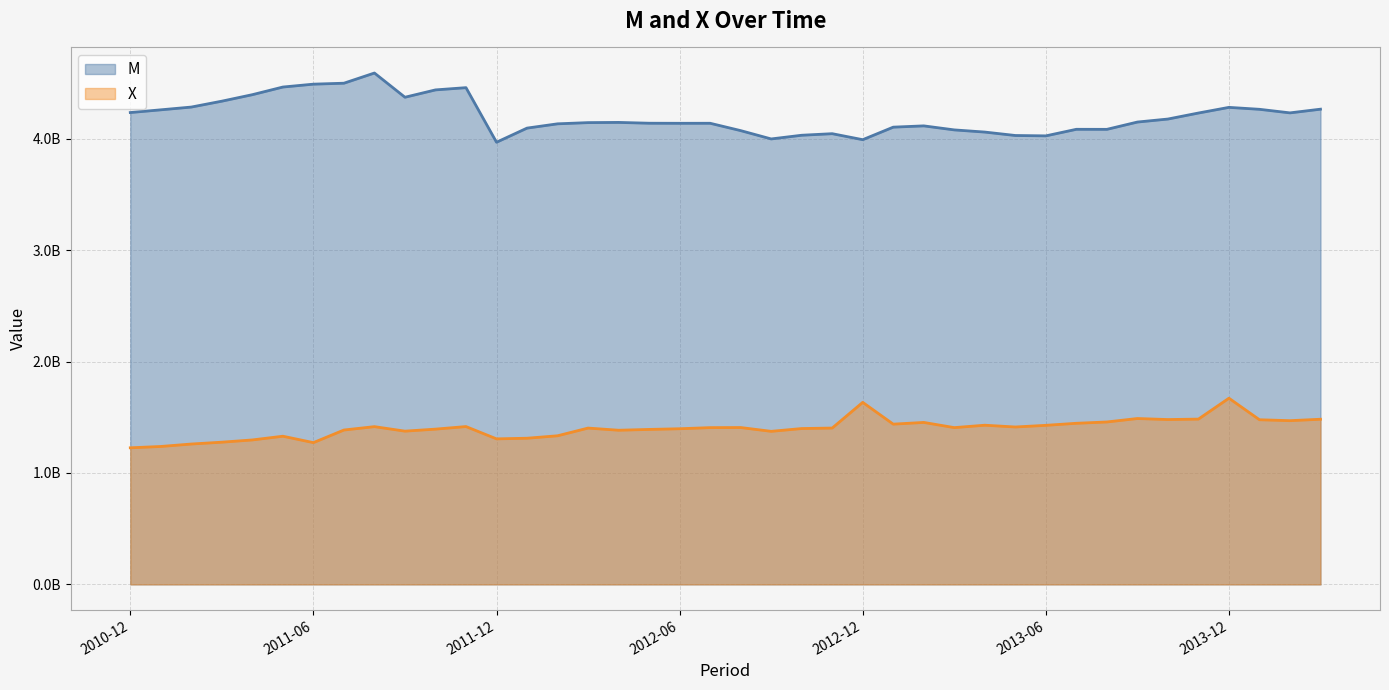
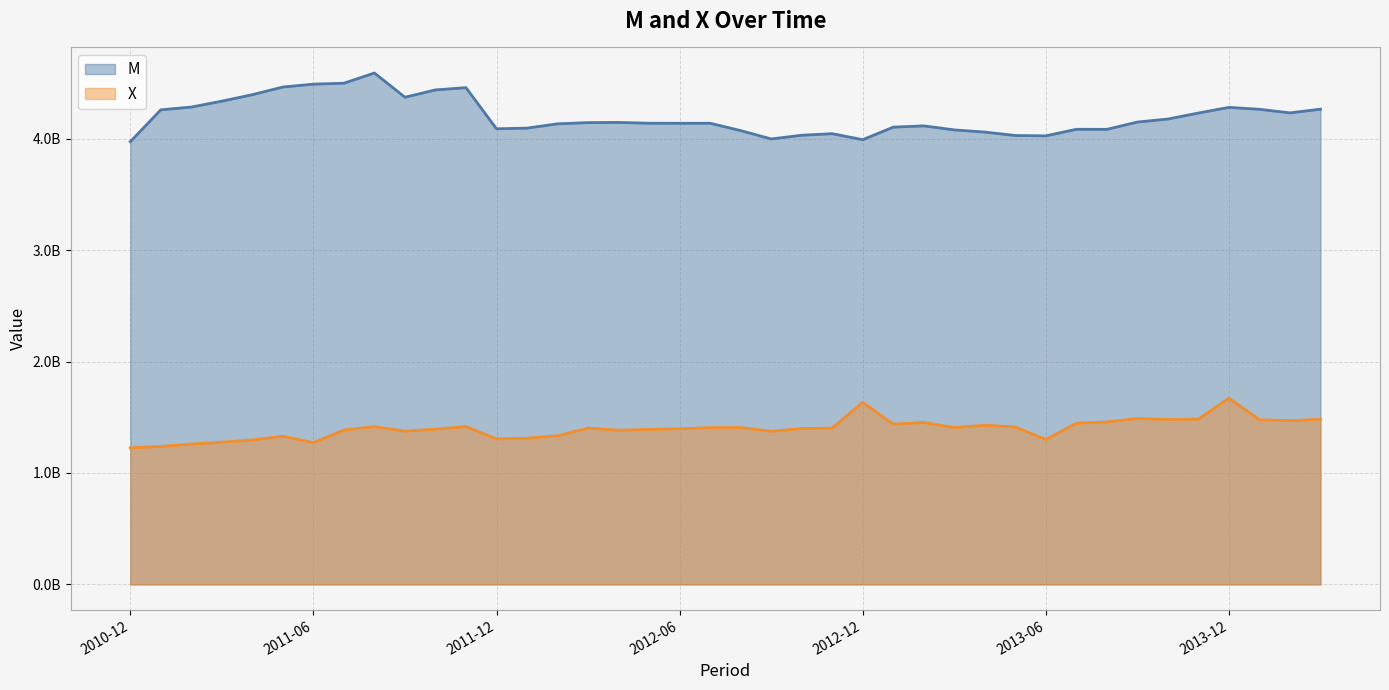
  {
    "M": {
-     "2010-12": 4240000000,
+     "2010-12": 3970000000,
      "2011-06": 4490000000,
-     "2011-12": 3970000000,
+     "2011-12": 4090000000,
      "2012-06": 4140000000,
      "2012-12": 3990000000,
      "2013-06": 4030000000,
      "2013-12": 4280000000
    },
    "X": {
      "2010-12": 1230000000,
      "2011-06": 1270000000,
      "2011-12": 1310000000,
      "2012-06": 1400000000,
      "2012-12": 1630000000,
-     "2013-06": 1430000000,
+     "2013-06": 1300000000,
      "2013-12": 1670000000
    }
  }
